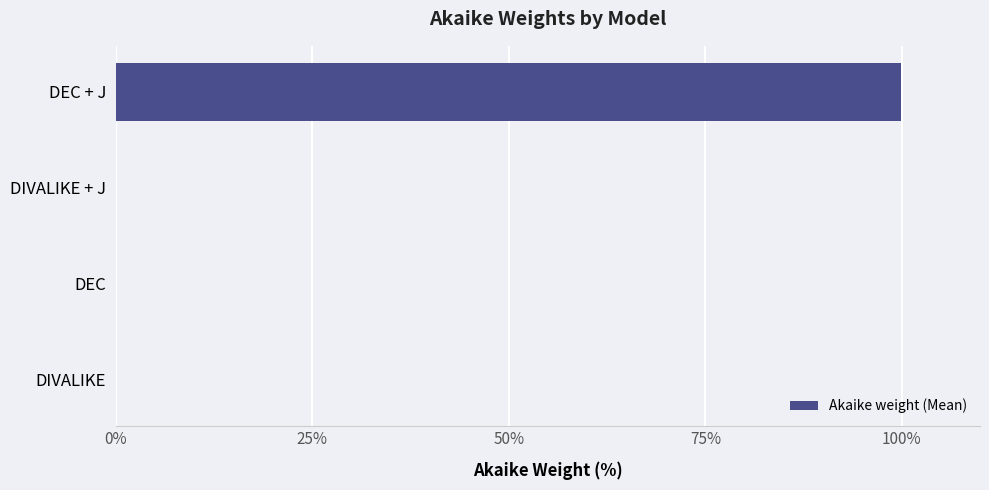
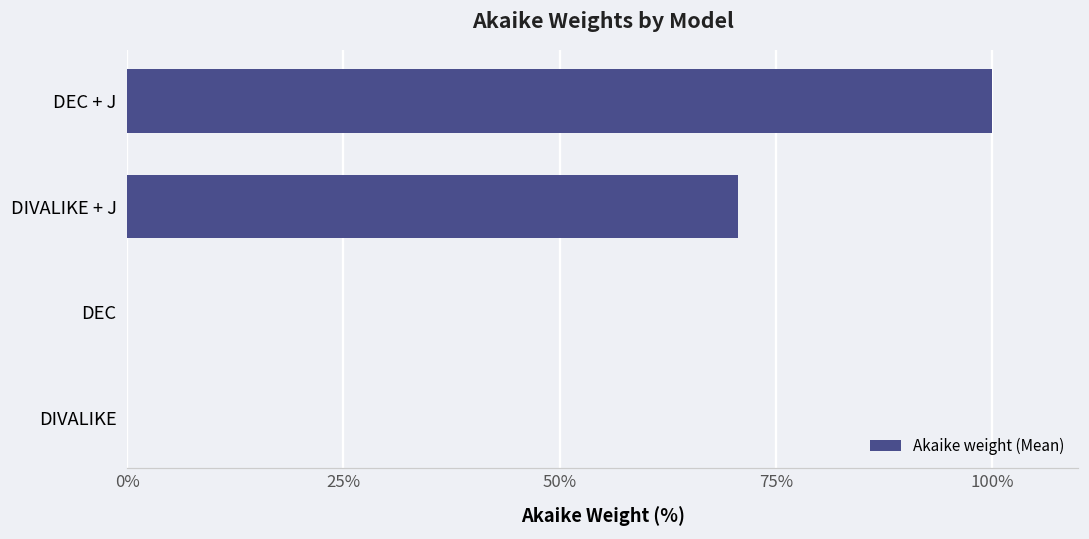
  {
    "DEC + J": "100%",
-   "DIVALIKE + J": "0%",
+   "DIVALIKE + J": "71%",
    "DEC": "0%",
    "DIVALIKE": "0%"
  }
